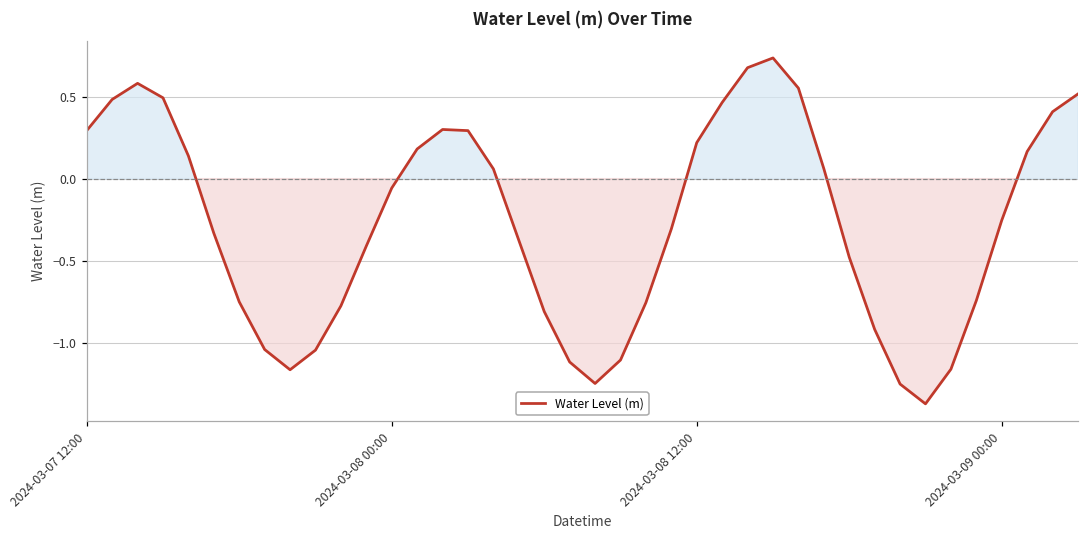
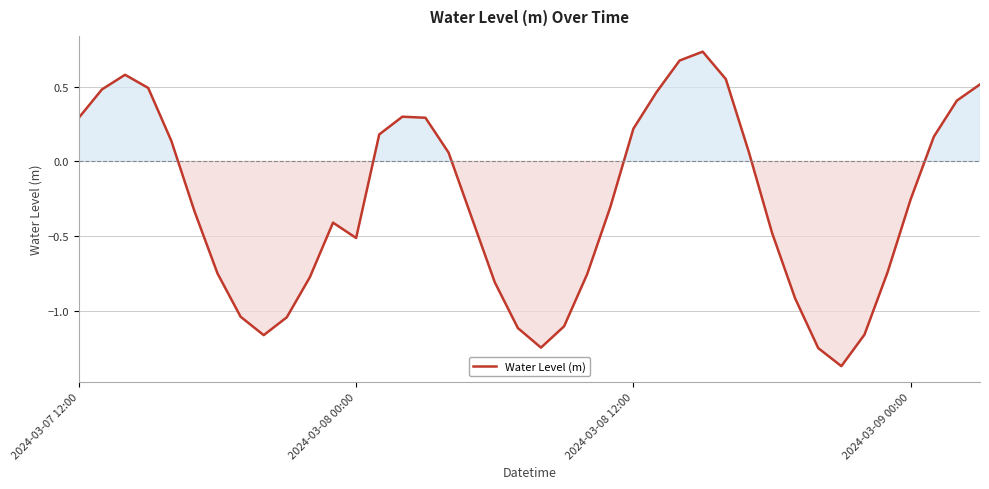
  {
    "2024-03-07 12:00": 0.29,
-   "2024-03-08 00:00": -0.06,
+   "2024-03-08 00:00": -0.51,
    "2024-03-08 12:00": 0.22,
    "2024-03-09 00:00": -0.25
  }
